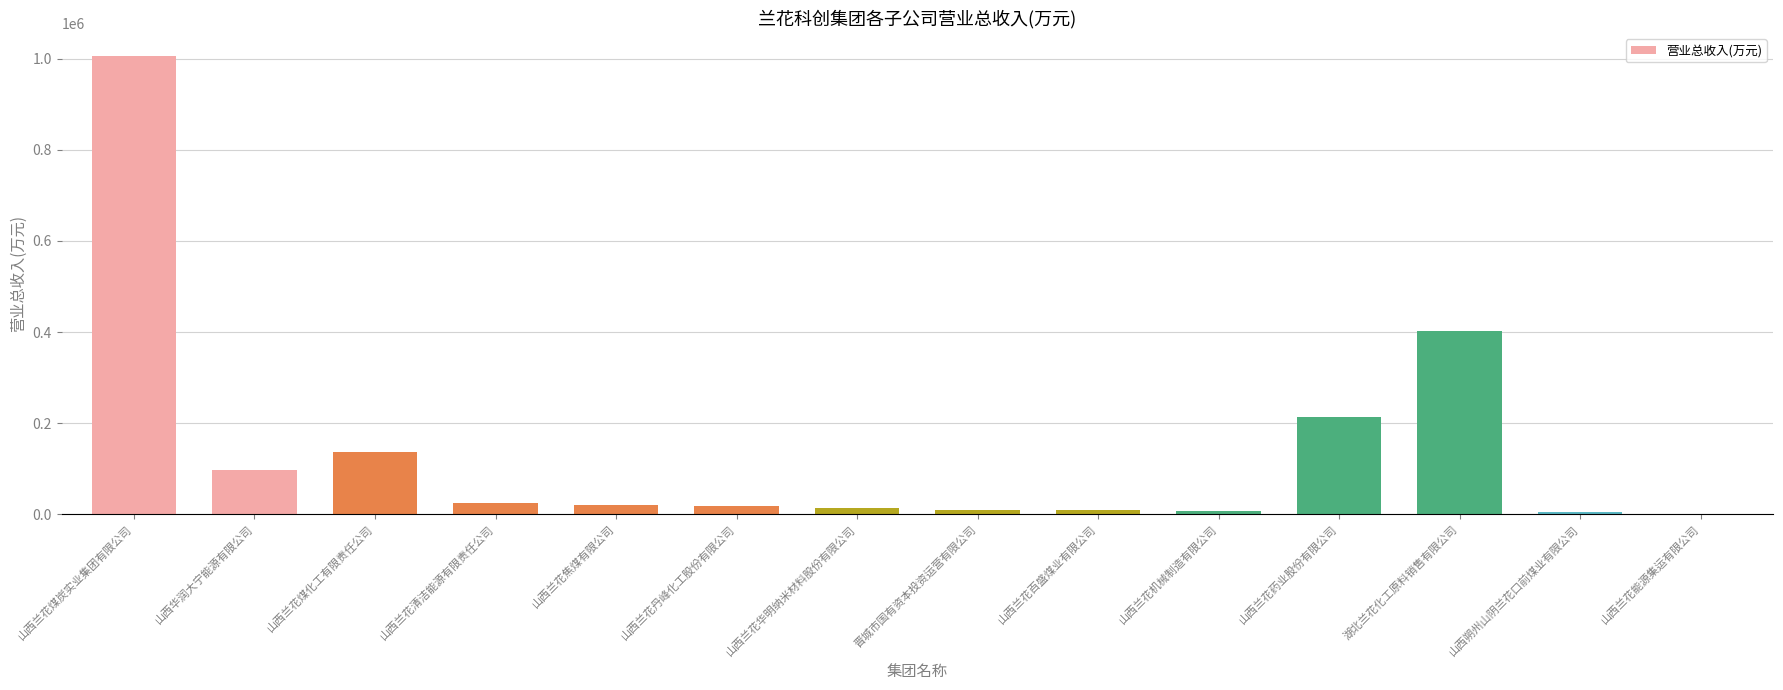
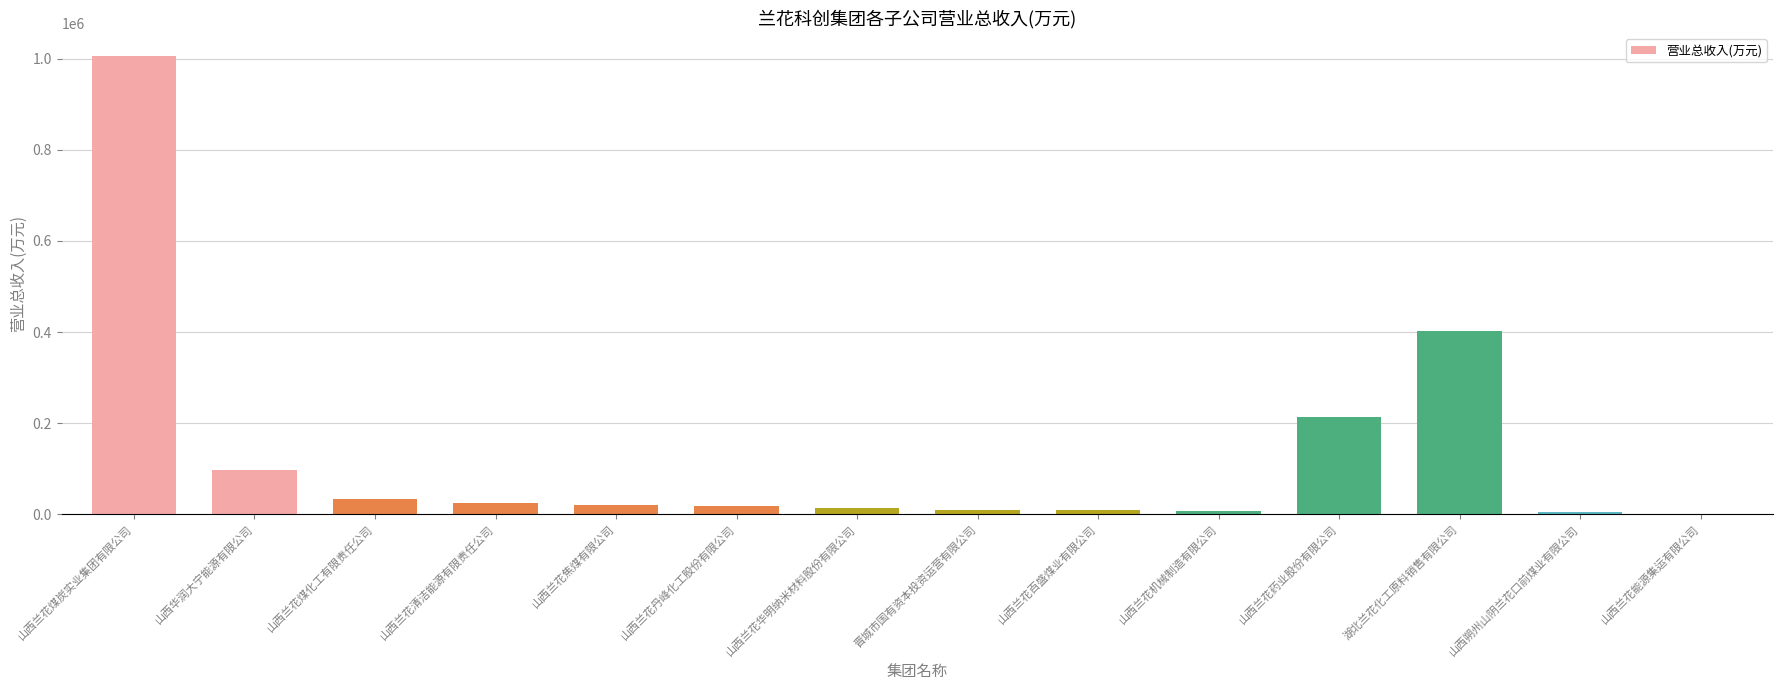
  {
    "山西兰花煤炭实业集团有限公司": 1010000,
    "山西华润大宁能源有限公司": 100000,
-   "山西兰花煤化工有限责任公司": 140000,
+   "山西兰花煤化工有限责任公司": 30000,
    "山西兰花清洁能源有限责任公司": 30000,
    "山西兰花焦煤有限公司": 20000,
    "山西兰花丹峰化工股份有限公司": 20000,
    "山西兰花华明纳米材料股份有限公司": 10000,
    "晋城市国有资本投资运营有限公司": 10000,
    "山西兰花百盛煤业有限公司": 10000,
    "山西兰花机械制造有限公司": 10000,
    "山西兰花药业股份有限公司": 210000,
    "湖北兰花化工原料销售有限公司": 400000
  }
